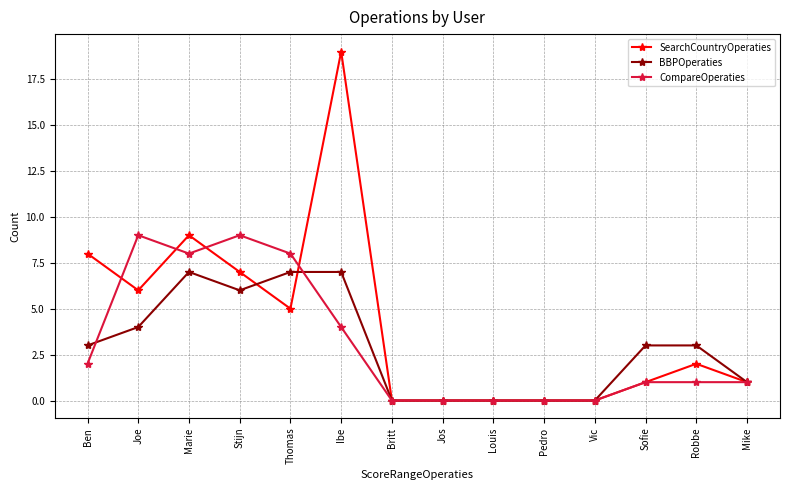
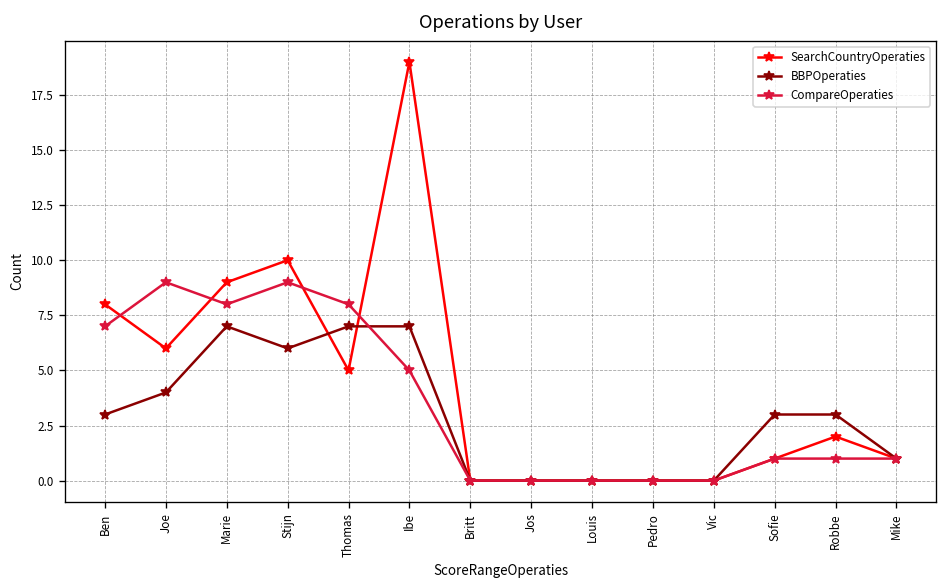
  {
    "SearchCountryOperaties": {
      "Ben": 8,
      "Joe": 6,
      "Marie": 9,
-     "Stijn": 7,
+     "Stijn": 10,
      "Thomas": 5,
      "Ibe": 19,
      "Robbe": 2
    },
    "BBPOperaties": {
      "Ben": 3,
      "Joe": 4,
      "Marie": 7,
      "Stijn": 6,
      "Thomas": 7,
      "Ibe": 7,
      "Sofie": 3,
      "Robbe": 3
    },
    "CompareOperaties": {
-     "Ben": 2,
+     "Ben": 7,
      "Joe": 9,
      "Marie": 8,
      "Stijn": 9,
      "Thomas": 8,
-     "Ibe": 4,
+     "Ibe": 5,
      "Robbe": 1
    }
  }
